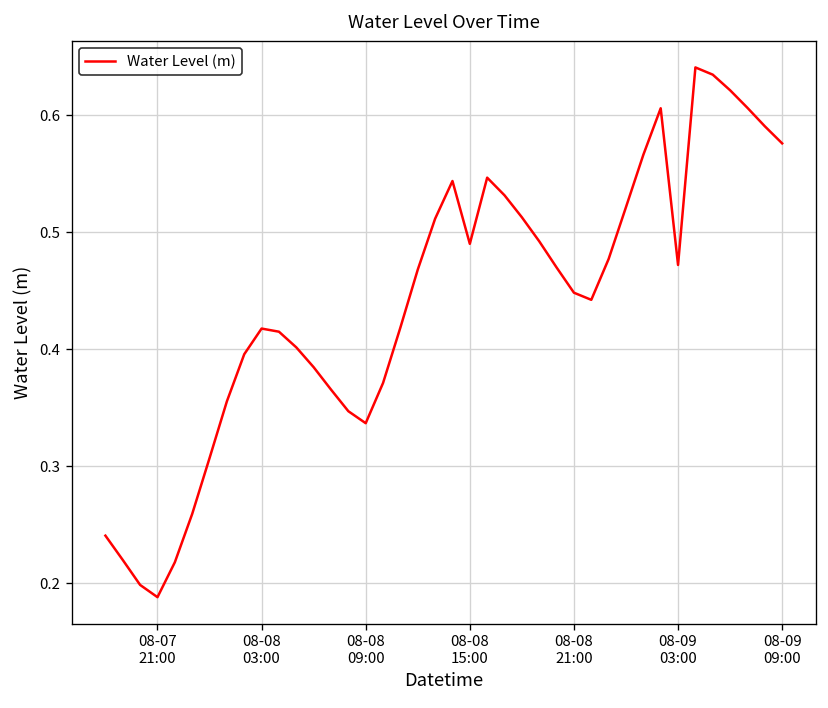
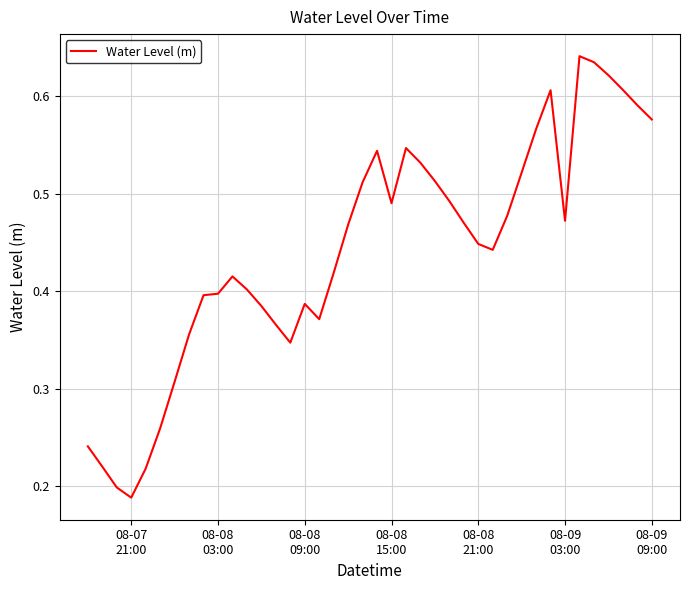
  {
    "08-07 21:00": 0.19,
-   "08-08 03:00": 0.42,
-   "08-08 09:00": 0.34,
+   "08-08 03:00": 0.40,
+   "08-08 09:00": 0.39,
    "08-08 15:00": 0.49,
    "08-08 21:00": 0.45,
    "08-09 03:00": 0.47,
    "08-09 09:00": 0.58
  }
